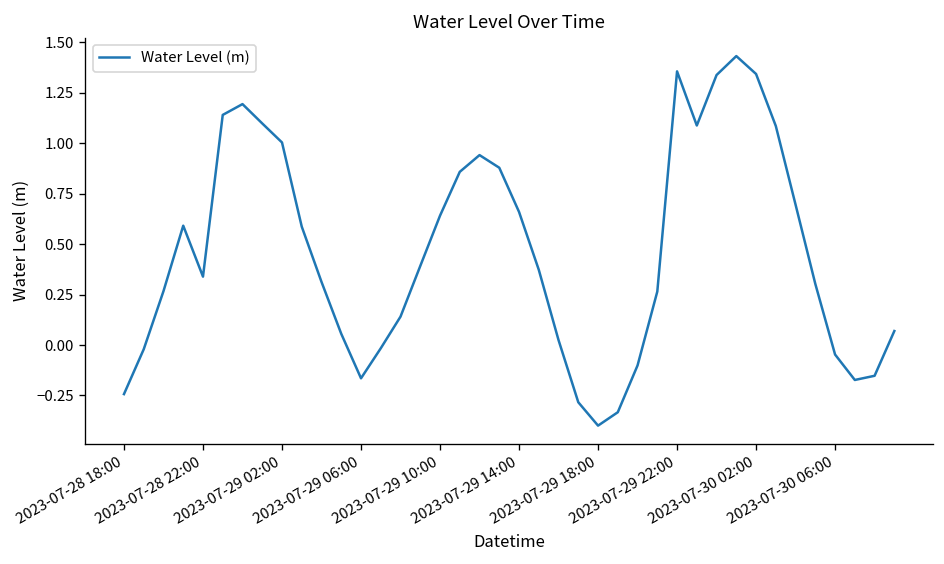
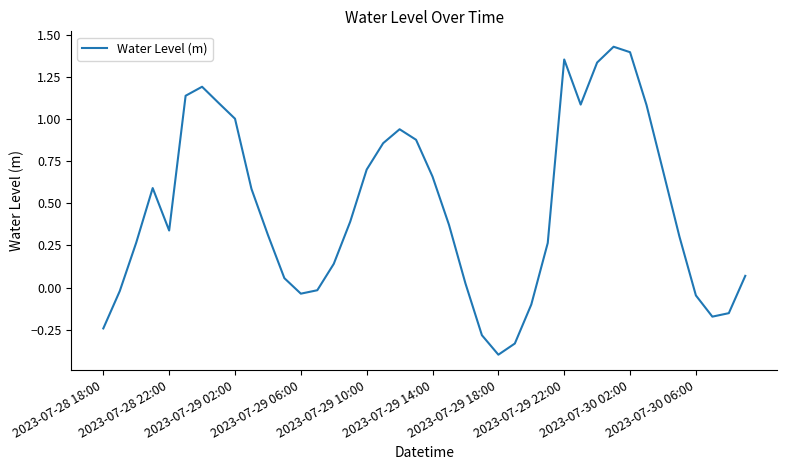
  {
    "2023-07-28 18:00": -0.24,
    "2023-07-28 22:00": 0.34,
    "2023-07-29 02:00": 1.00,
-   "2023-07-29 06:00": -0.16,
-   "2023-07-29 10:00": 0.64,
+   "2023-07-29 06:00": -0.04,
+   "2023-07-29 10:00": 0.70,
    "2023-07-29 14:00": 0.66,
    "2023-07-29 18:00": -0.40,
    "2023-07-29 22:00": 1.36,
-   "2023-07-30 02:00": 1.34,
+   "2023-07-30 02:00": 1.40,
    "2023-07-30 06:00": -0.05
  }
